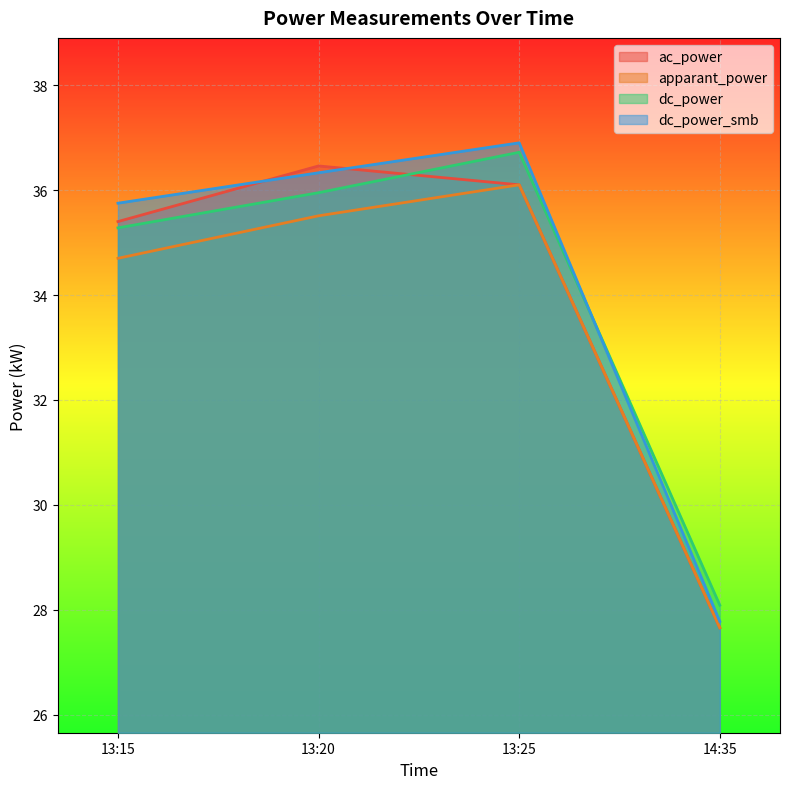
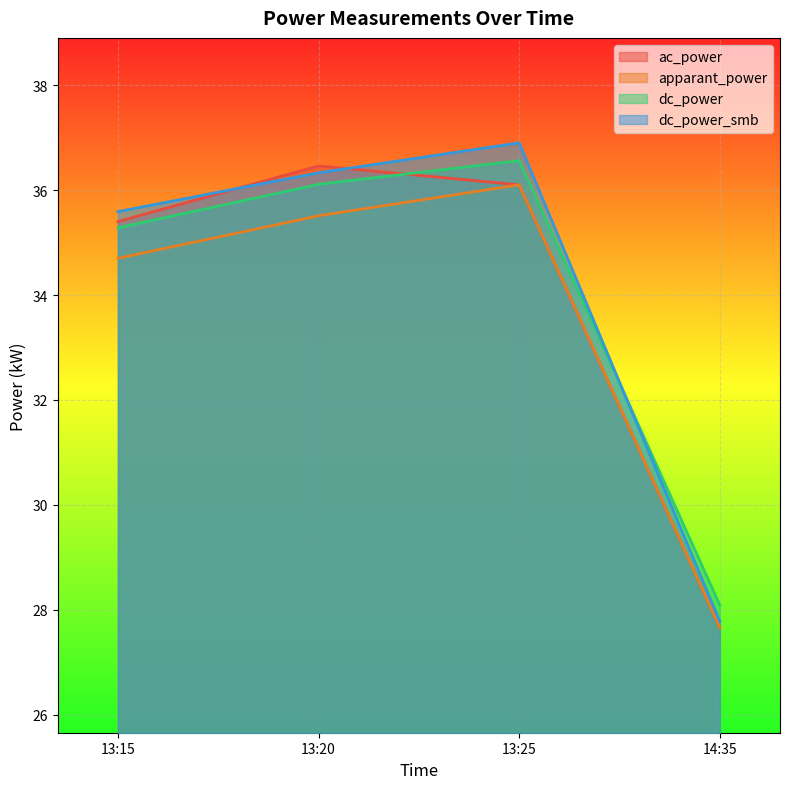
  {
    "dc_power": {
      "13:15": 35.3,
-     "13:20": 36.0,
-     "13:25": 36.7,
+     "13:20": 36.1,
+     "13:25": 36.6,
      "14:35": 28.1
    },
    "dc_power_smb": {
-     "13:15": 35.8,
+     "13:15": 35.6,
      "13:20": 36.3,
      "13:25": 36.9,
      "14:35": 27.8
    }
  }
